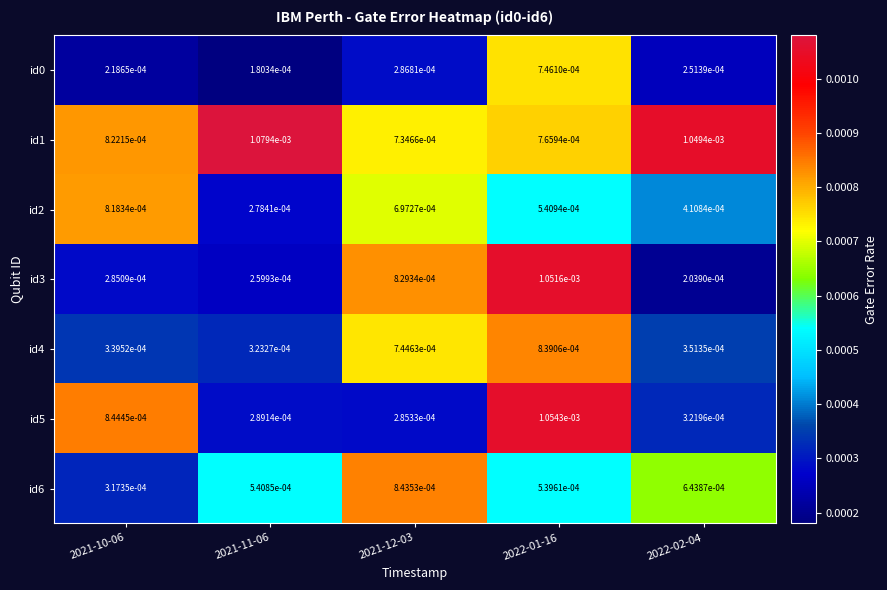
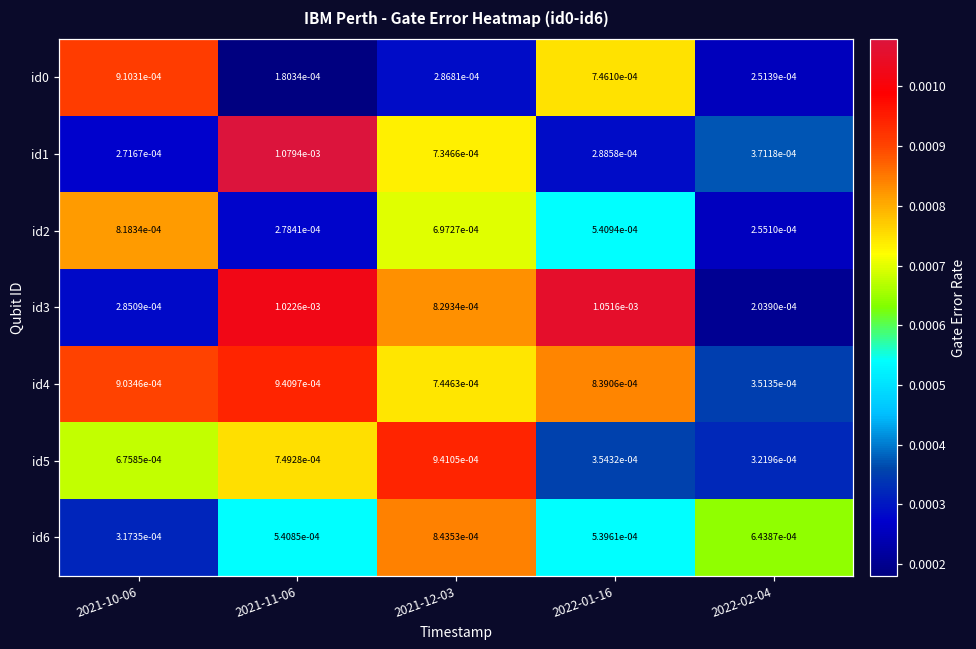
  {
    "id0": {
-     "2021-10-06": "2.1865e-04",
+     "2021-10-06": "9.1031e-04",
      "2021-11-06": "1.8034e-04",
      "2021-12-03": "2.8681e-04",
      "2022-01-16": "7.4610e-04",
      "2022-02-04": "2.5139e-04"
    },
    "id1": {
-     "2021-10-06": "8.2215e-04",
+     "2021-10-06": "2.7167e-04",
      "2021-11-06": "1.0794e-03",
      "2021-12-03": "7.3466e-04",
-     "2022-01-16": "7.6594e-04",
-     "2022-02-04": "1.0494e-03"
+     "2022-01-16": "2.8858e-04",
+     "2022-02-04": "3.7118e-04"
    },
    "id2": {
      "2021-10-06": "8.1834e-04",
      "2021-11-06": "2.7841e-04",
      "2021-12-03": "6.9727e-04",
      "2022-01-16": "5.4094e-04",
-     "2022-02-04": "4.1084e-04"
+     "2022-02-04": "2.5510e-04"
    },
    "id3": {
      "2021-10-06": "2.8509e-04",
-     "2021-11-06": "2.5993e-04",
+     "2021-11-06": "1.0226e-03",
      "2021-12-03": "8.2934e-04",
      "2022-01-16": "1.0516e-03",
      "2022-02-04": "2.0390e-04"
    },
    "id4": {
-     "2021-10-06": "3.3952e-04",
-     "2021-11-06": "3.2327e-04",
+     "2021-10-06": "9.0346e-04",
+     "2021-11-06": "9.4097e-04",
      "2021-12-03": "7.4463e-04",
      "2022-01-16": "8.3906e-04",
      "2022-02-04": "3.5135e-04"
    },
    "id5": {
-     "2021-10-06": "8.4445e-04",
-     "2021-11-06": "2.8914e-04",
-     "2021-12-03": "2.8533e-04",
-     "2022-01-16": "1.0543e-03",
+     "2021-10-06": "6.7585e-04",
+     "2021-11-06": "7.4928e-04",
+     "2021-12-03": "9.4105e-04",
+     "2022-01-16": "3.5432e-04",
      "2022-02-04": "3.2196e-04"
    },
    "id6": {
      "2021-10-06": "3.1735e-04",
      "2021-11-06": "5.4085e-04",
      "2021-12-03": "8.4353e-04",
      "2022-01-16": "5.3961e-04",
      "2022-02-04": "6.4387e-04"
    }
  }
